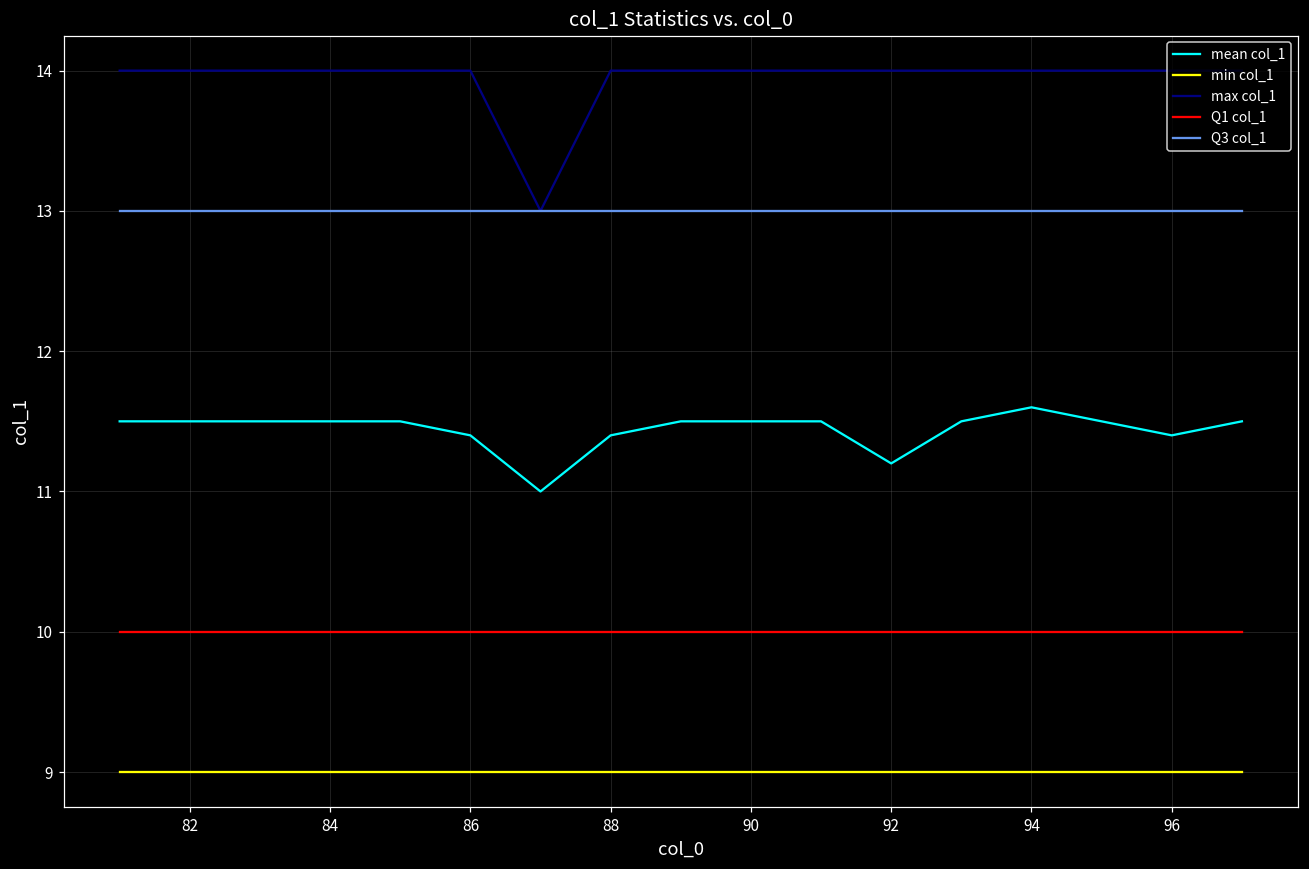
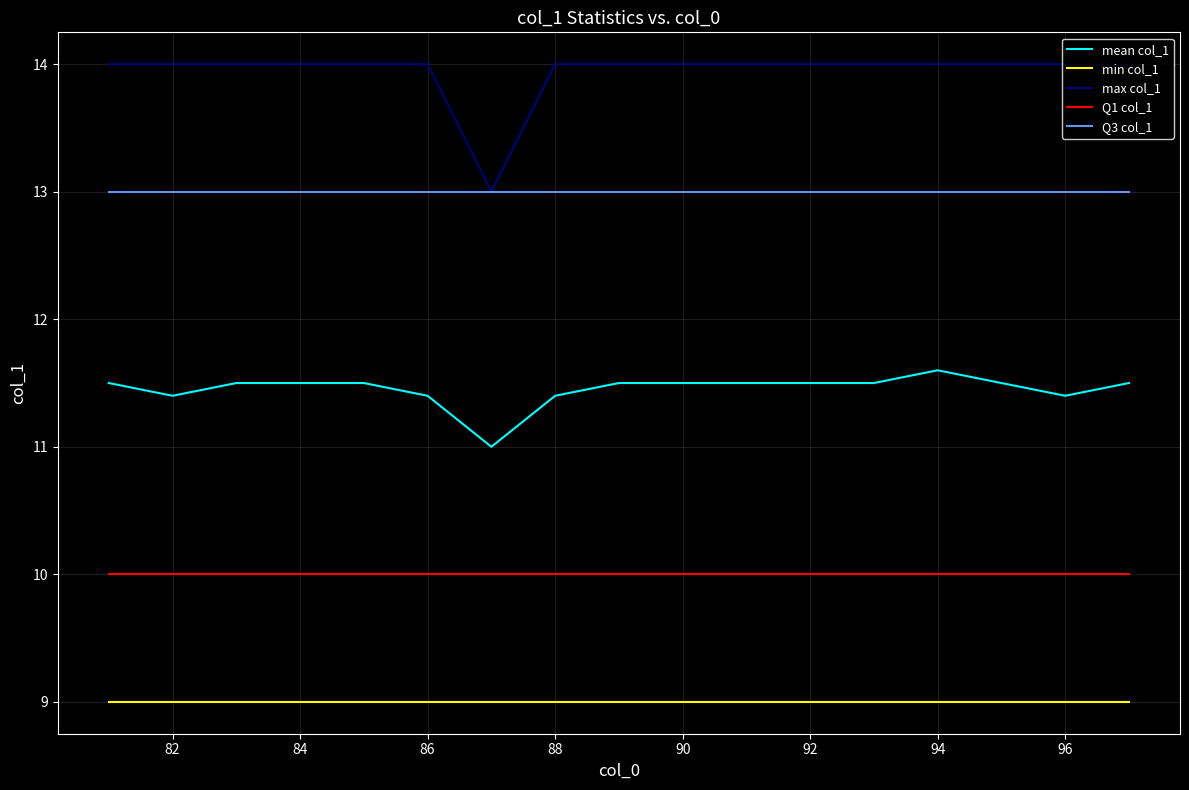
  {
    "mean col_1": {
-     "82": 11.5,
+     "82": 11.4,
      "84": 11.5,
      "86": 11.4,
      "88": 11.4,
      "90": 11.5,
-     "92": 11.2,
+     "92": 11.5,
      "94": 11.6,
      "96": 11.4
    },
    "min col_1": {
      "82": 9.0,
      "84": 9.0,
      "86": 9.0,
      "88": 9.0,
      "90": 9.0,
      "92": 9.0,
      "94": 9.0,
      "96": 9.0
    },
    "max col_1": {
      "82": 14.0,
      "84": 14.0,
      "86": 14.0,
      "88": 14.0,
      "90": 14.0,
      "92": 14.0,
      "94": 14.0
    },
    "Q1 col_1": {
      "82": 10.0,
      "84": 10.0,
      "86": 10.0,
      "88": 10.0,
      "90": 10.0,
      "92": 10.0,
      "94": 10.0,
      "96": 10.0
    },
    "Q3 col_1": {
      "82": 13.0,
      "84": 13.0,
      "86": 13.0,
      "88": 13.0,
      "90": 13.0,
      "92": 13.0,
      "94": 13.0,
      "96": 13.0
    }
  }
